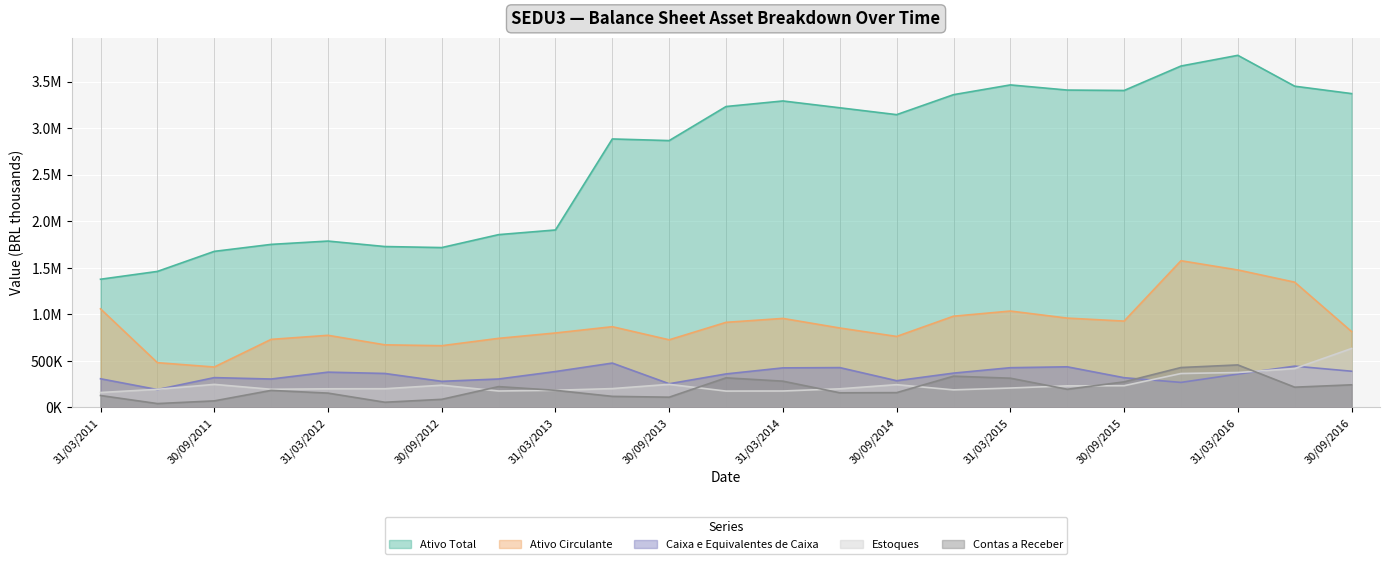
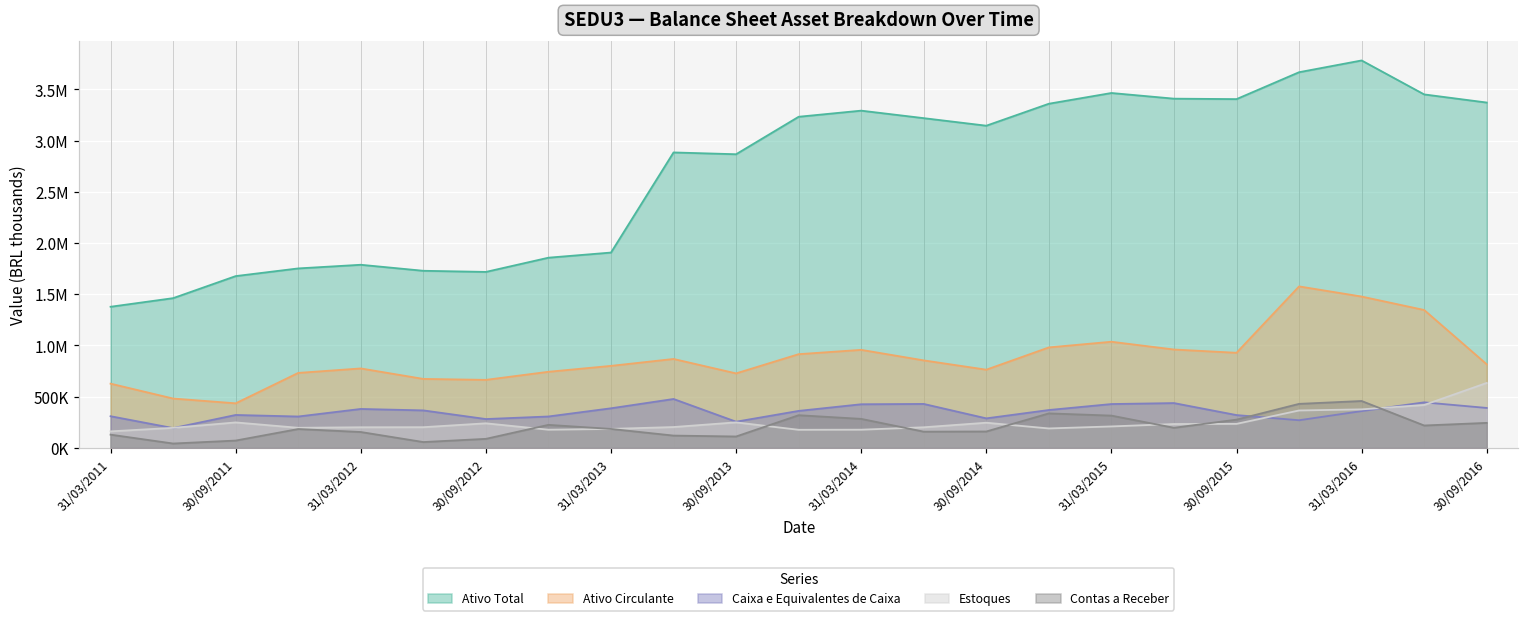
  {
    "Ativo Circulante": {
-     "31/03/2011": 1100000,
+     "31/03/2011": 600000,
      "30/09/2011": 400000,
      "31/03/2012": 800000,
      "30/09/2012": 700000,
      "31/03/2013": 800000,
      "30/09/2013": 700000,
      "31/03/2014": 1000000,
      "30/09/2014": 800000,
      "31/03/2015": 1000000,
      "30/09/2015": 900000,
      "31/03/2016": 1500000,
      "30/09/2016": 800000
    },
    "Estoques": {
      "31/03/2011": 200000,
      "30/09/2011": 200000,
      "31/03/2012": 200000,
      "30/09/2012": 200000,
      "31/03/2014": 200000,
      "30/09/2014": 200000,
      "31/03/2015": 200000,
      "30/09/2015": 200000,
      "30/09/2016": 600000
    }
  }
